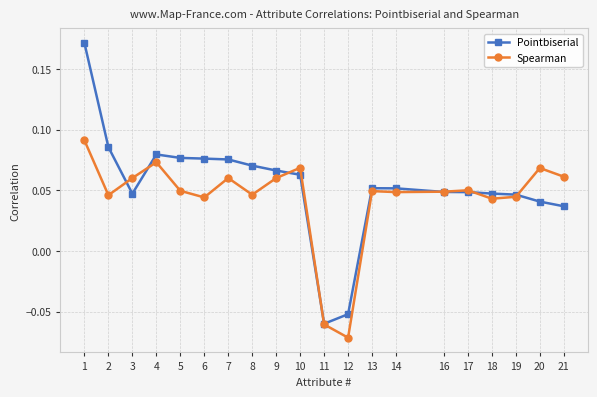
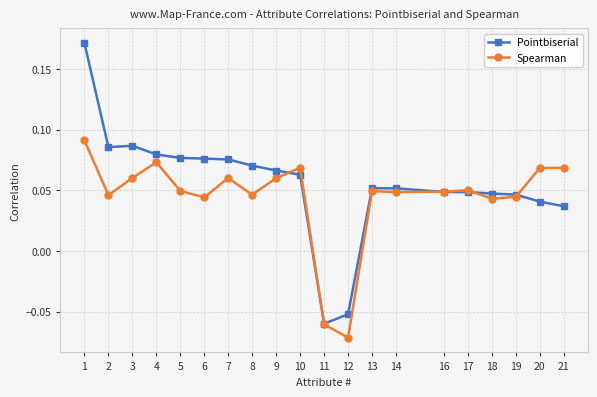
  {
    "Pointbiserial": {
      "1": 0.171,
      "2": 0.086,
-     "3": 0.047,
+     "3": 0.087,
      "4": 0.080,
      "5": 0.077,
      "6": 0.076,
      "7": 0.075,
      "8": 0.070,
      "9": 0.066,
      "10": 0.063,
      "12": -0.052,
      "13": 0.052,
      "14": 0.052,
      "18": 0.047,
      "20": 0.041,
      "21": 0.037
    },
    "Spearman": {
      "1": 0.091,
      "2": 0.046,
      "3": 0.060,
      "4": 0.073,
      "5": 0.050,
      "6": 0.044,
      "7": 0.060,
      "8": 0.046,
      "9": 0.060,
      "10": 0.069,
      "12": -0.071,
      "13": 0.049,
      "14": 0.049,
      "18": 0.043,
      "20": 0.068,
-     "21": 0.061
+     "21": 0.069
    }
  }
